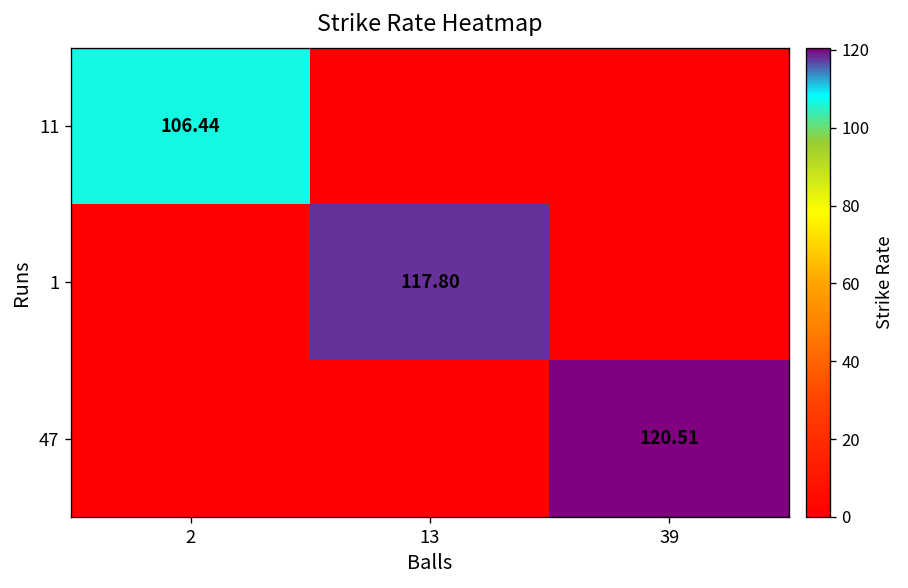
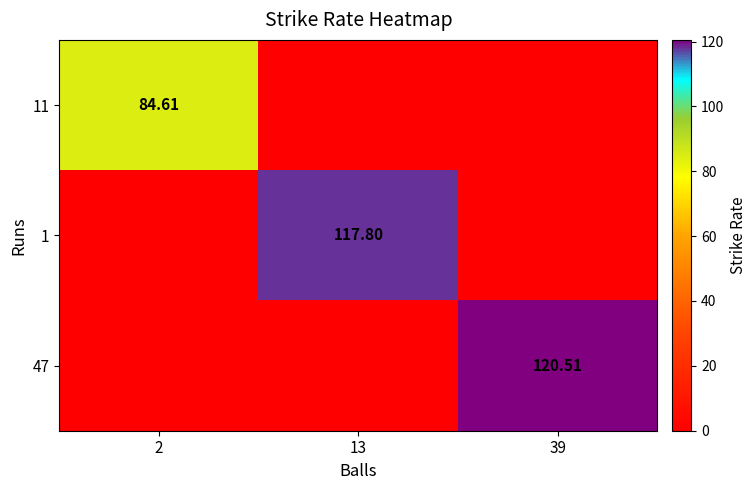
  {
    "11": {
-     "2": 106.44
+     "2": 84.61
    },
    "1": {
      "13": 117.80
    },
    "47": {
      "39": 120.51
    }
  }
